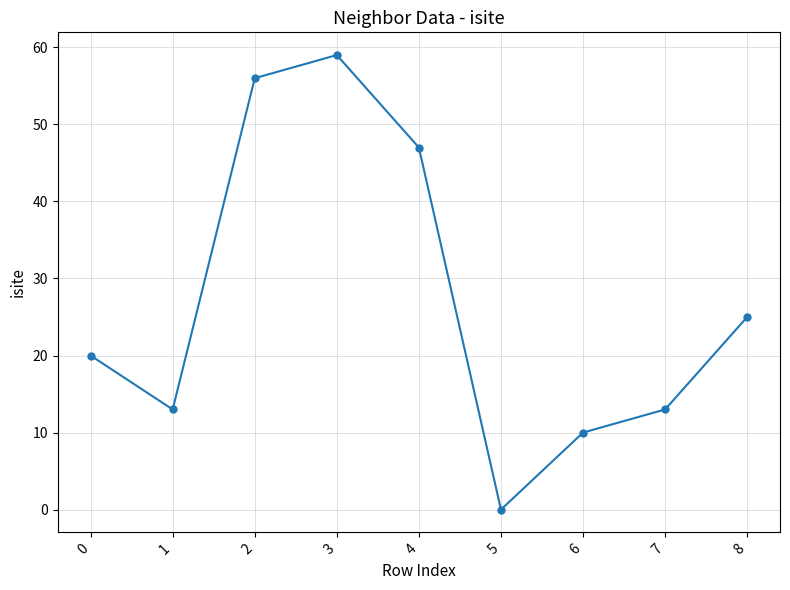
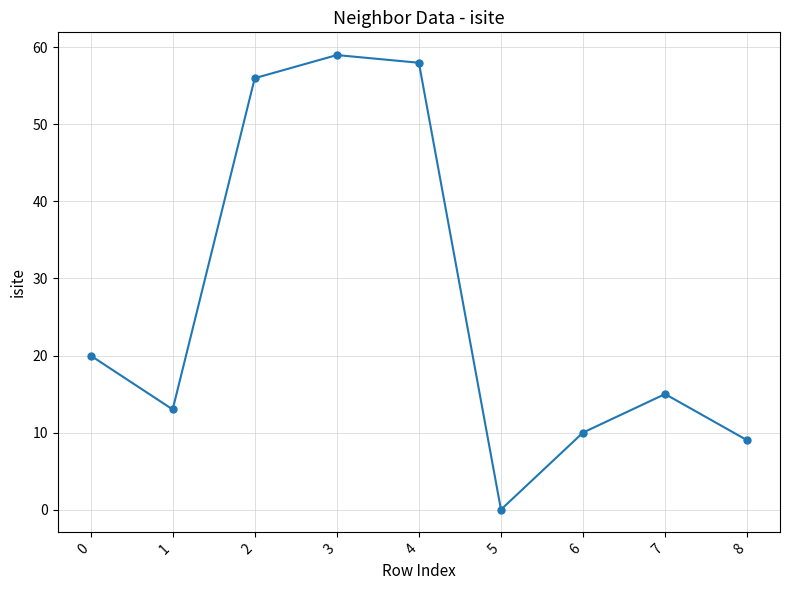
  {
    "0": 20,
    "1": 13,
    "2": 56,
    "3": 59,
-   "4": 47,
+   "4": 58,
    "5": 0,
    "6": 10,
-   "7": 13,
-   "8": 25
+   "7": 15,
+   "8": 9
  }
